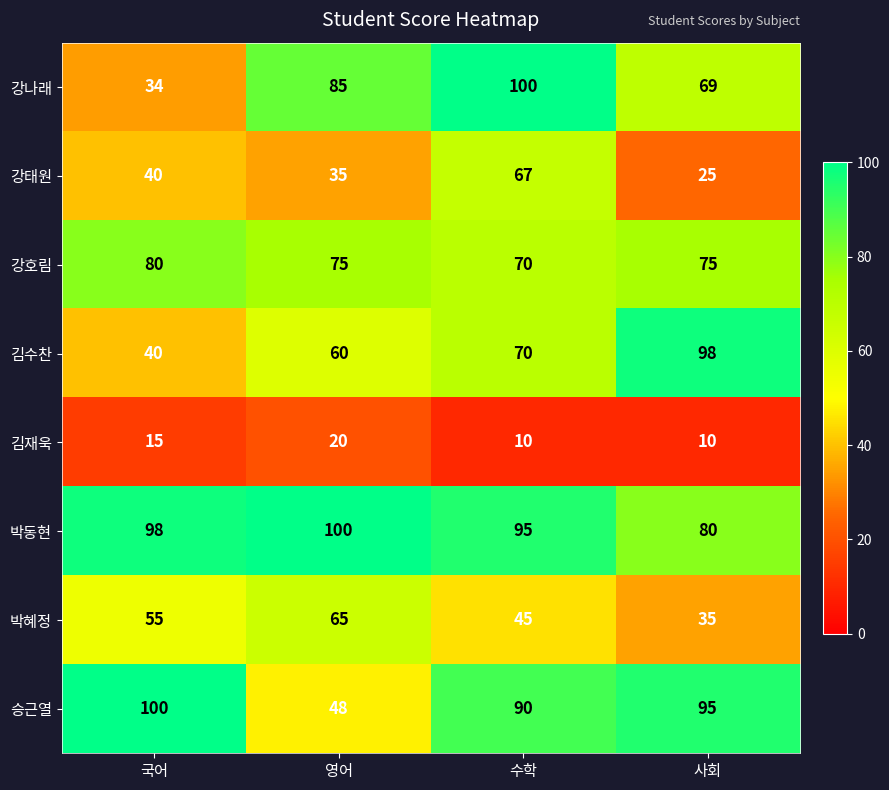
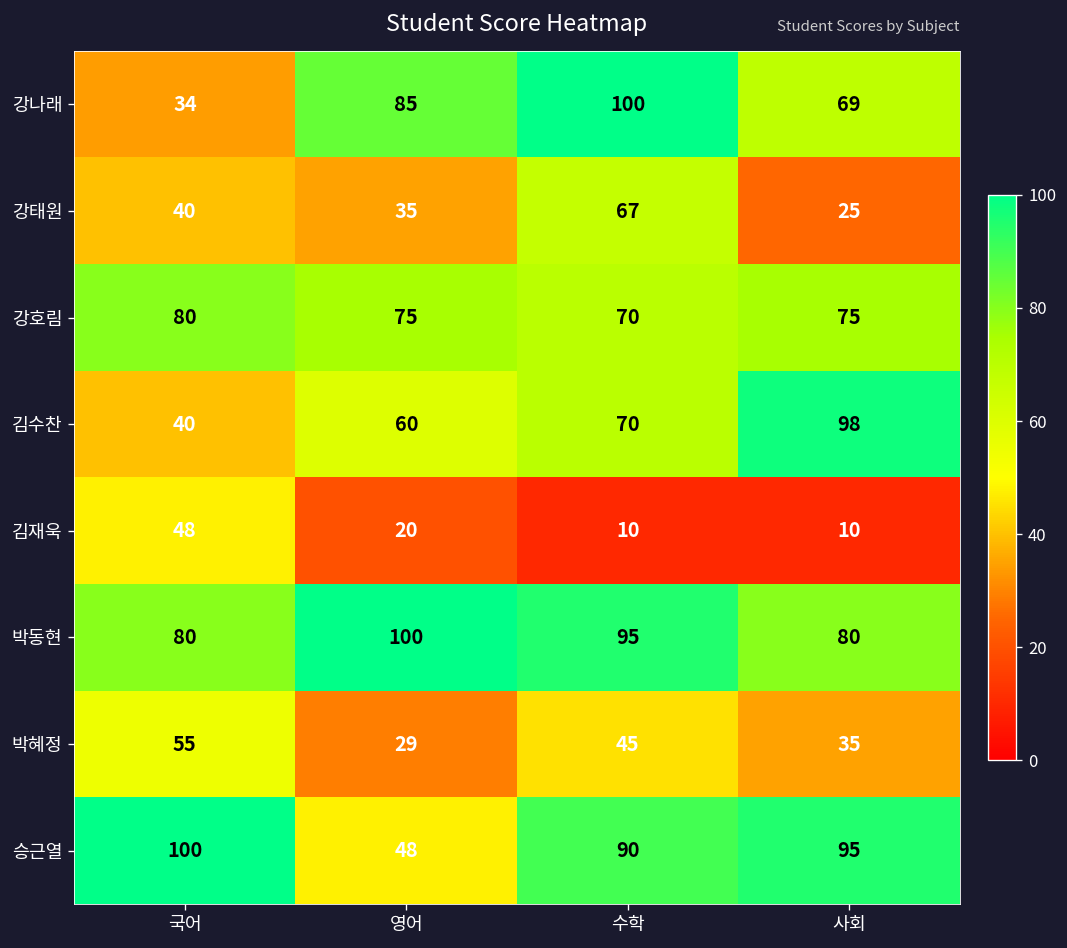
  {
    "강나래": {
      "국어": 34,
      "영어": 85,
      "수학": 100,
      "사회": 69
    },
    "강태원": {
      "국어": 40,
      "영어": 35,
      "수학": 67,
      "사회": 25
    },
    "강호림": {
      "국어": 80,
      "영어": 75,
      "수학": 70,
      "사회": 75
    },
    "김수찬": {
      "국어": 40,
      "영어": 60,
      "수학": 70,
      "사회": 98
    },
    "김재욱": {
-     "국어": 15,
+     "국어": 48,
      "영어": 20,
      "수학": 10,
      "사회": 10
    },
    "박동현": {
-     "국어": 98,
+     "국어": 80,
      "영어": 100,
      "수학": 95,
      "사회": 80
    },
    "박혜정": {
      "국어": 55,
-     "영어": 65,
+     "영어": 29,
      "수학": 45,
      "사회": 35
    },
    "승근열": {
      "국어": 100,
      "영어": 48,
      "수학": 90,
      "사회": 95
    }
  }
